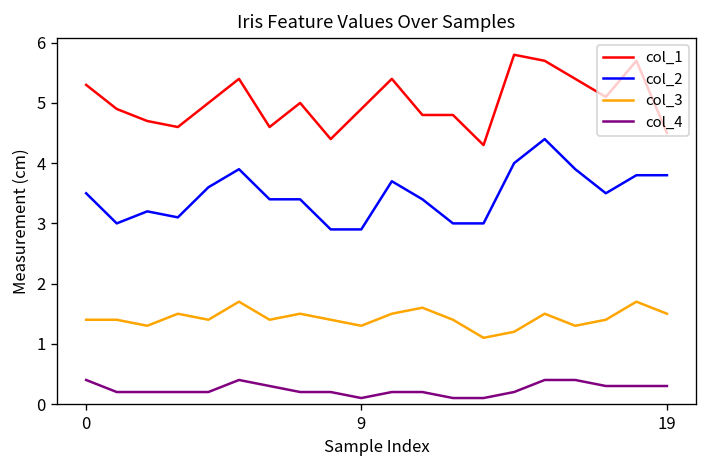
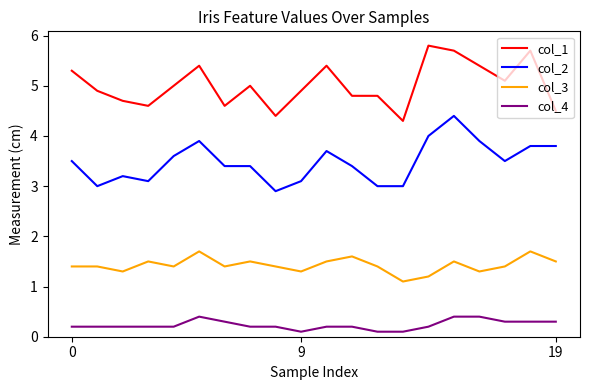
  {
    "col_1": {
      "0": 5.3,
      "9": 4.9
    },
    "col_2": {
      "0": 3.5,
-     "9": 2.9,
+     "9": 3.1,
      "19": 3.8
    },
    "col_3": {
      "0": 1.4,
      "9": 1.3,
      "19": 1.5
    },
    "col_4": {
-     "0": 0.4,
+     "0": 0.2,
      "9": 0.1,
      "19": 0.3
    }
  }
